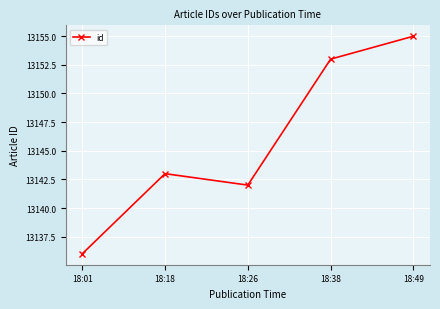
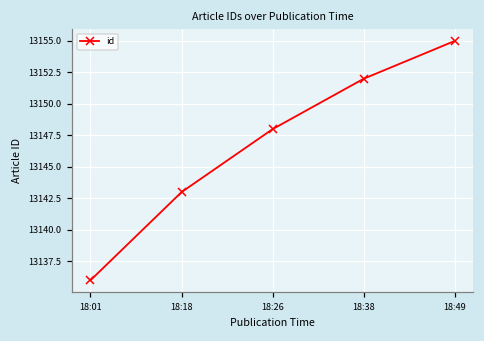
  {
    "18:01": 13136,
    "18:18": 13143,
-   "18:26": 13142,
-   "18:38": 13153,
+   "18:26": 13148,
+   "18:38": 13152,
    "18:49": 13155
  }
